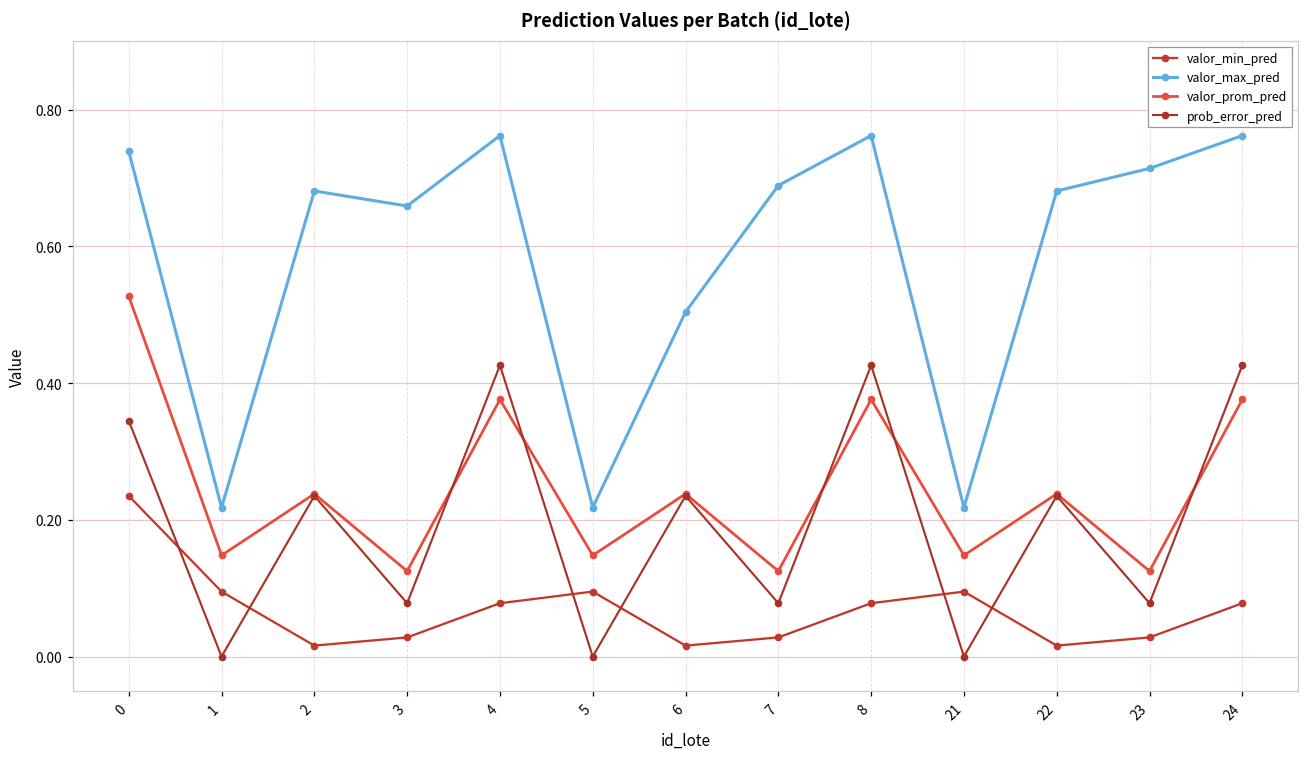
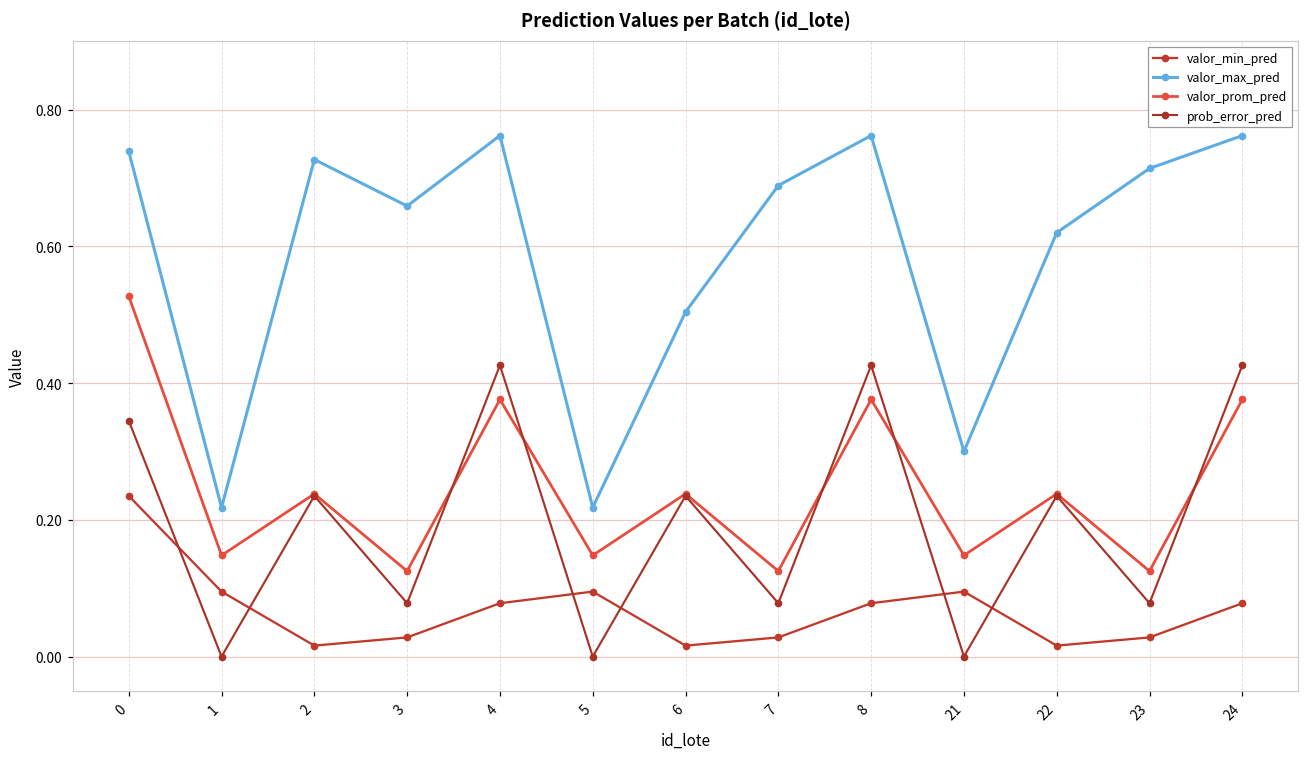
  {
    "valor_max_pred": {
      "0": 0.74,
      "1": 0.22,
-     "2": 0.68,
+     "2": 0.73,
      "3": 0.66,
      "4": 0.76,
      "5": 0.22,
      "6": 0.50,
      "7": 0.69,
      "8": 0.76,
-     "21": 0.22,
-     "22": 0.68,
+     "21": 0.30,
+     "22": 0.62,
      "23": 0.71,
      "24": 0.76
    }
  }
